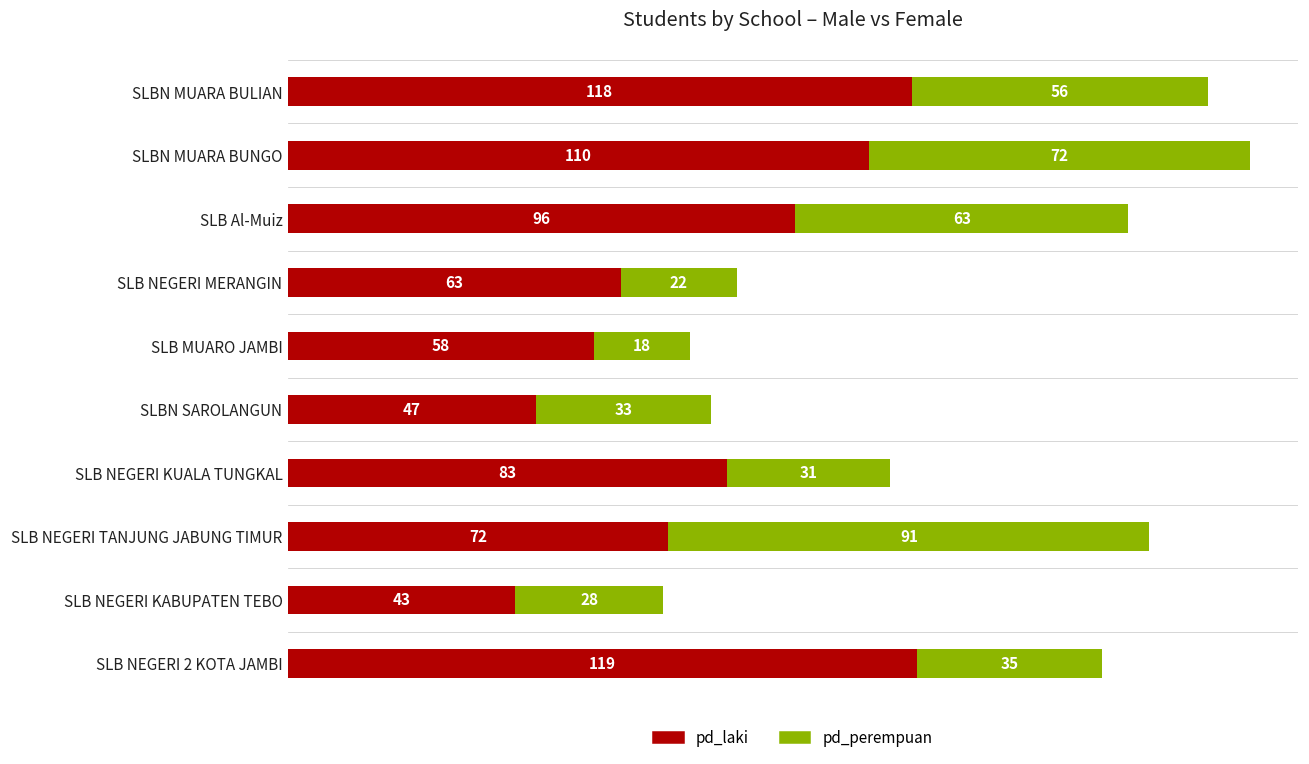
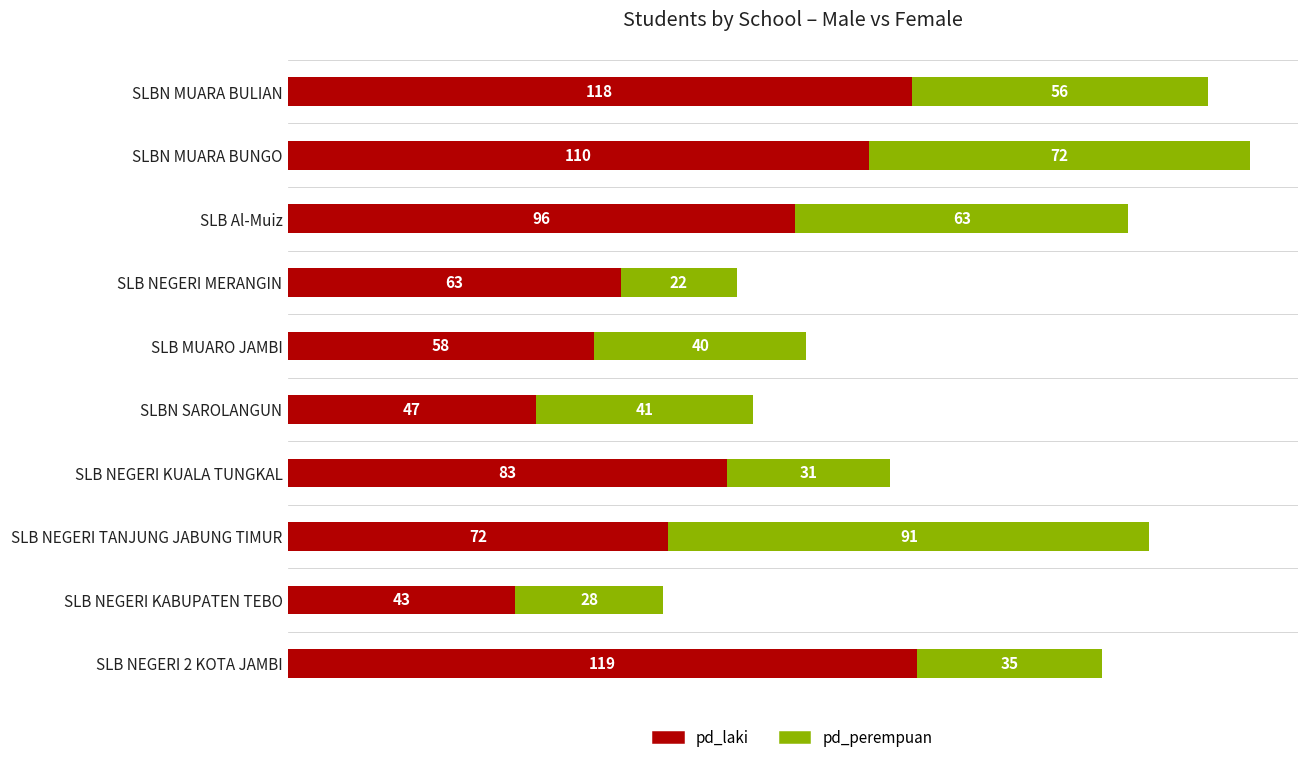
  {
    "pd_perempuan": {
      "SLBN MUARA BULIAN": 56,
      "SLBN MUARA BUNGO": 72,
      "SLB Al-Muiz": 63,
      "SLB NEGERI MERANGIN": 22,
-     "SLB MUARO JAMBI": 18,
-     "SLBN SAROLANGUN": 33,
+     "SLB MUARO JAMBI": 40,
+     "SLBN SAROLANGUN": 41,
      "SLB NEGERI KUALA TUNGKAL": 31,
      "SLB NEGERI TANJUNG JABUNG TIMUR": 91,
      "SLB NEGERI KABUPATEN TEBO": 28,
      "SLB NEGERI 2 KOTA JAMBI": 35
    }
  }
